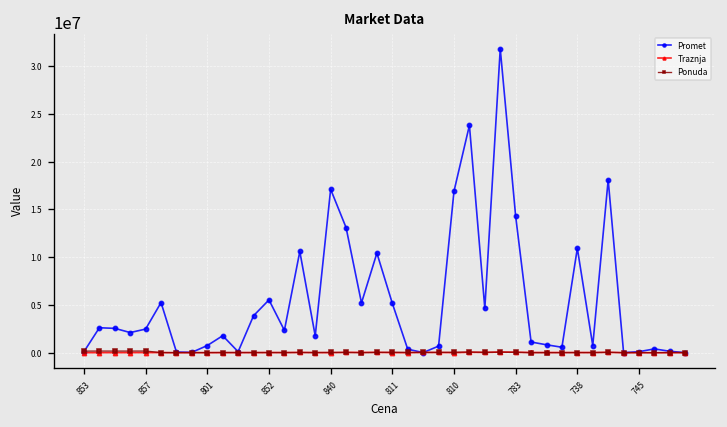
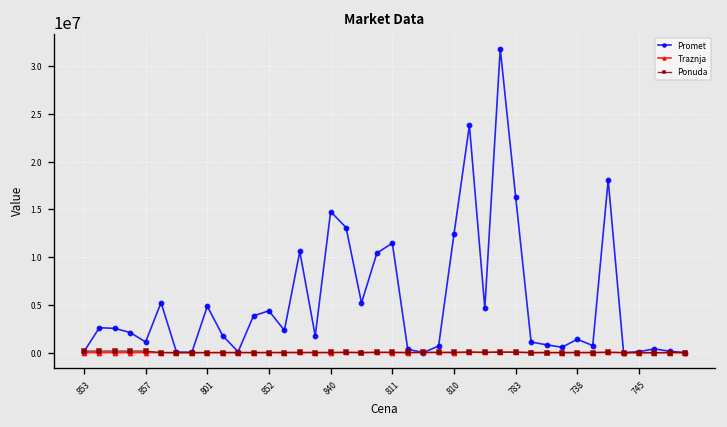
  {
    "Promet": {
-     "857": 2000000,
-     "801": 1000000,
-     "852": 6000000,
-     "840": 17000000,
-     "811": 5000000,
-     "810": 17000000,
-     "783": 14000000,
-     "738": 11000000
+     "857": 1000000,
+     "801": 5000000,
+     "852": 4000000,
+     "840": 15000000,
+     "811": 11000000,
+     "810": 12000000,
+     "783": 16000000,
+     "738": 1000000
    }
  }
